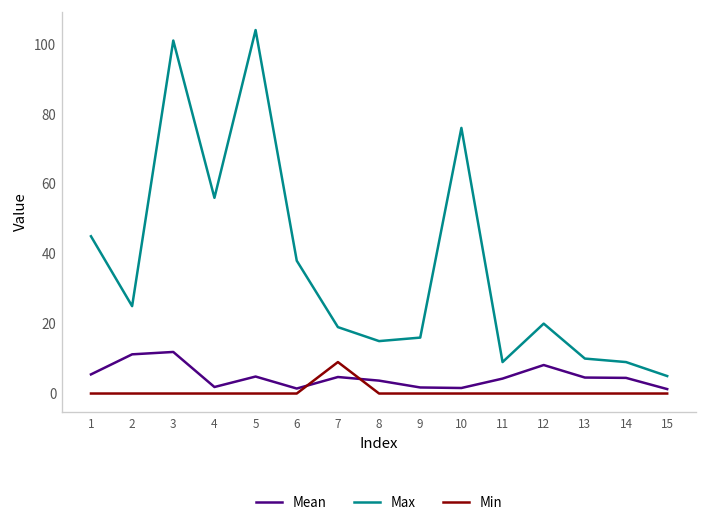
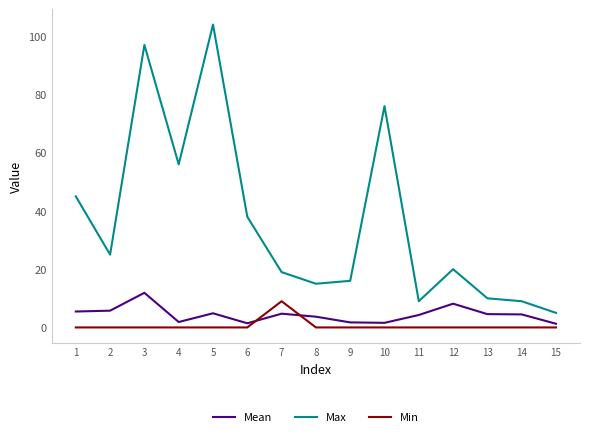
  {
    "Mean": {
      "1": 5,
-     "2": 11,
+     "2": 6,
      "3": 12,
      "4": 2,
      "5": 5,
      "6": 1,
      "7": 5,
      "8": 4,
      "9": 2,
      "10": 2,
      "11": 4,
      "12": 8,
      "13": 5,
      "14": 4,
      "15": 1
    },
    "Max": {
      "1": 45,
      "2": 25,
-     "3": 101,
+     "3": 97,
      "4": 56,
      "5": 104,
      "6": 38,
      "7": 19,
      "8": 15,
      "9": 16,
      "10": 76,
      "11": 9,
      "12": 20,
      "13": 10,
      "14": 9,
      "15": 5
    },
    "Min": {
      "1": 0,
      "2": 0,
      "3": 0,
      "4": 0,
      "5": 0,
      "6": 0,
      "7": 9,
      "8": 0,
      "9": 0,
      "10": 0,
      "11": 0,
      "12": 0,
      "13": 0,
      "14": 0,
      "15": 0
    }
  }
